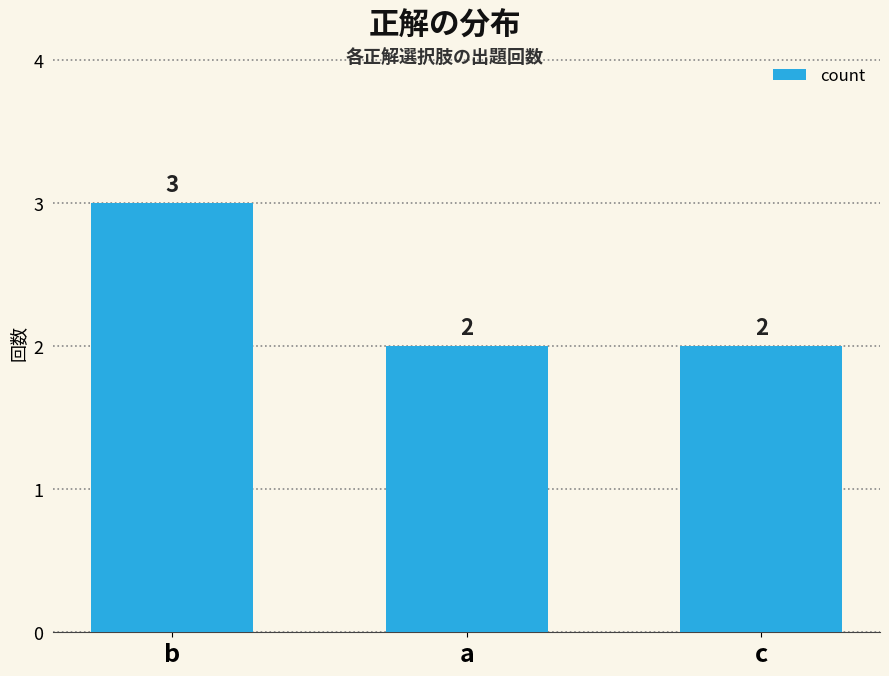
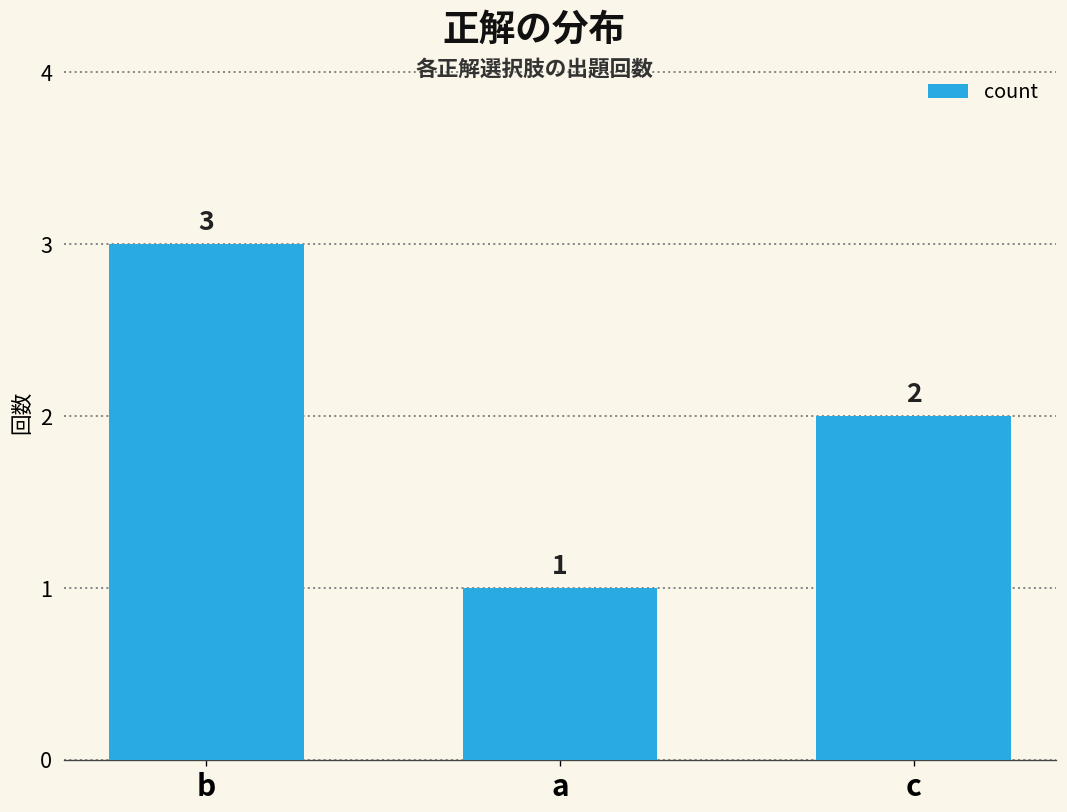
  {
    "b": 3,
-   "a": 2,
+   "a": 1,
    "c": 2
  }
